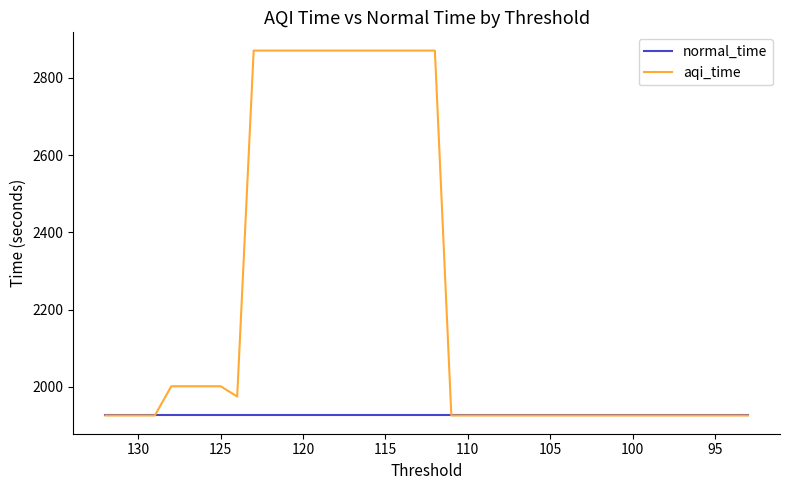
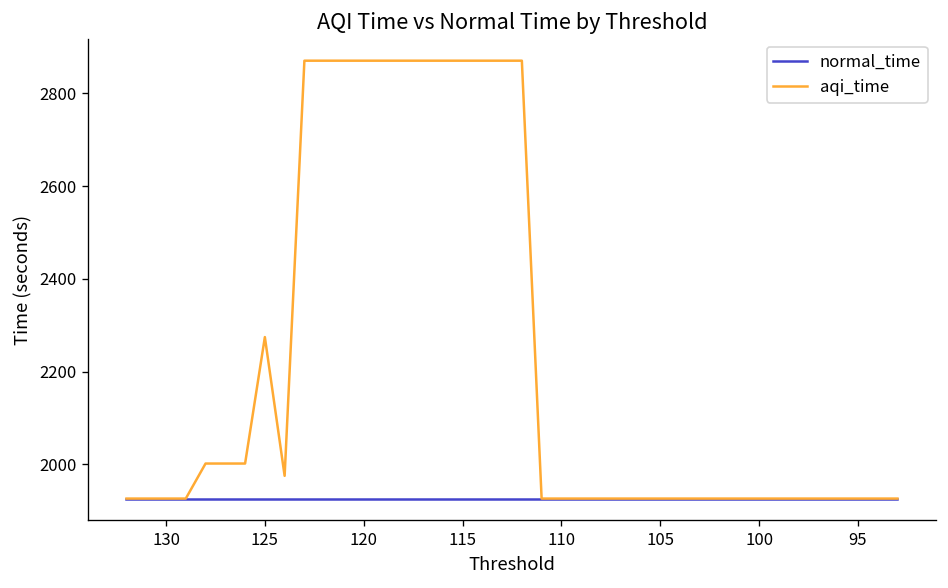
  {
    "normal_time": {
      "125": 1930,
      "120": 1930,
      "115": 1930
    },
    "aqi_time": {
-     "125": 2000,
+     "125": 2270,
      "120": 2870,
      "115": 2870
    }
  }
